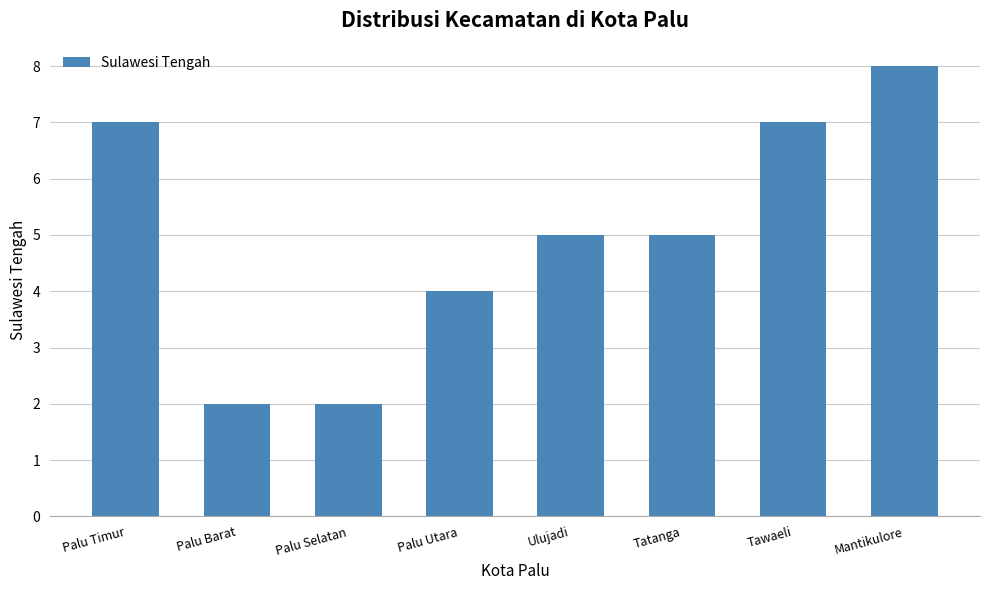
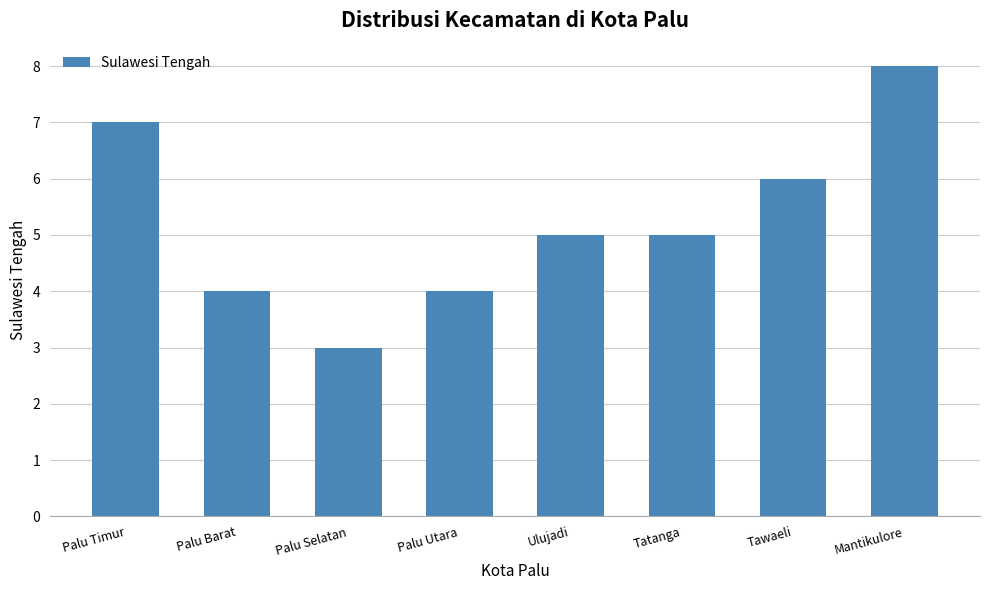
  {
    "Palu Timur": 7,
-   "Palu Barat": 2,
-   "Palu Selatan": 2,
+   "Palu Barat": 4,
+   "Palu Selatan": 3,
    "Palu Utara": 4,
    "Ulujadi": 5,
    "Tatanga": 5,
-   "Tawaeli": 7,
+   "Tawaeli": 6,
    "Mantikulore": 8
  }
